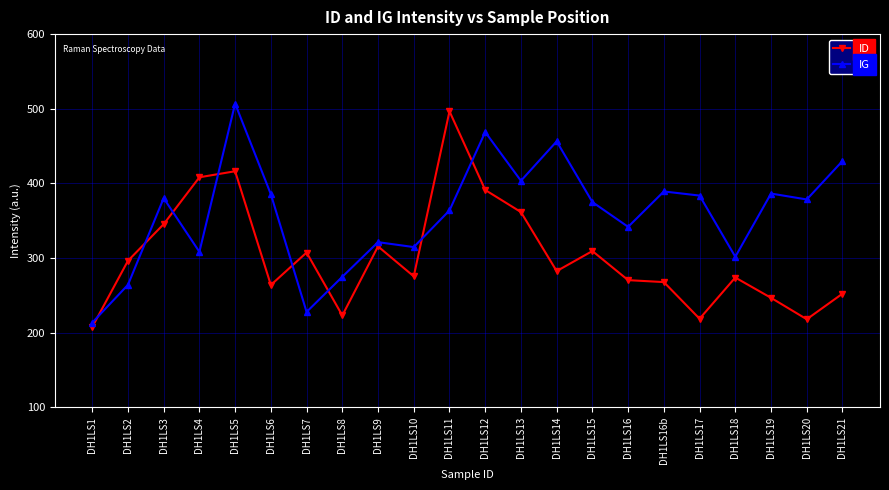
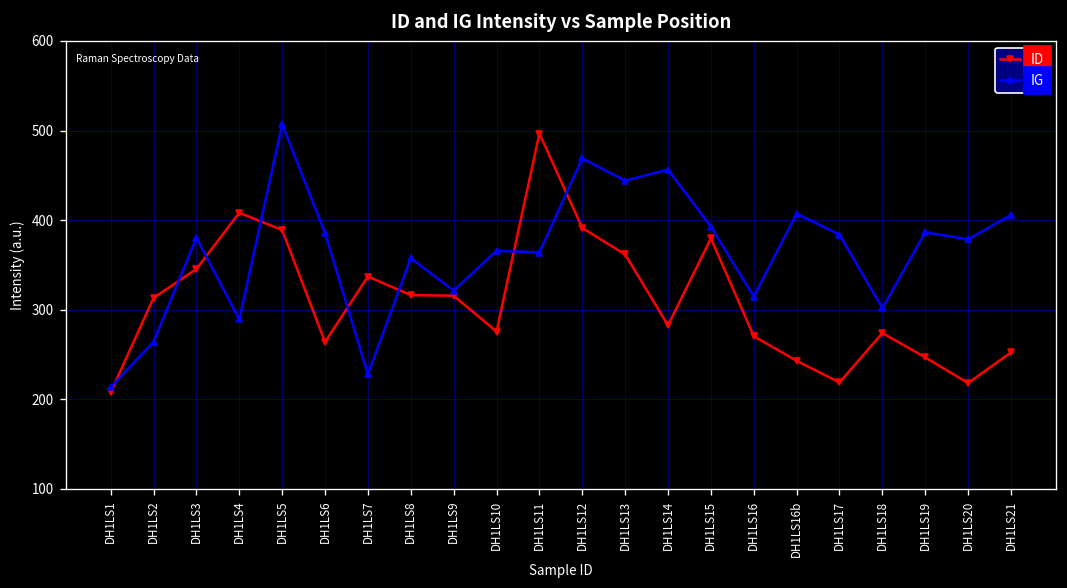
  {
    "ID": {
      "DH1LS1": 210,
-     "DH1LS2": 300,
+     "DH1LS2": 310,
      "DH1LS3": 350,
      "DH1LS4": 410,
-     "DH1LS5": 420,
+     "DH1LS5": 390,
      "DH1LS6": 260,
-     "DH1LS7": 310,
-     "DH1LS8": 220,
+     "DH1LS7": 340,
+     "DH1LS8": 320,
      "DH1LS9": 320,
      "DH1LS10": 280,
      "DH1LS11": 500,
      "DH1LS12": 390,
      "DH1LS13": 360,
      "DH1LS14": 280,
-     "DH1LS15": 310,
+     "DH1LS15": 380,
      "DH1LS16": 270,
-     "DH1LS16b": 270,
+     "DH1LS16b": 240,
      "DH1LS17": 220,
      "DH1LS18": 270,
      "DH1LS19": 250,
      "DH1LS20": 220,
      "DH1LS21": 250
    },
    "IG": {
      "DH1LS1": 210,
      "DH1LS2": 260,
      "DH1LS3": 380,
-     "DH1LS4": 310,
+     "DH1LS4": 290,
      "DH1LS5": 510,
      "DH1LS6": 390,
      "DH1LS7": 230,
-     "DH1LS8": 270,
+     "DH1LS8": 360,
      "DH1LS9": 320,
-     "DH1LS10": 310,
+     "DH1LS10": 370,
      "DH1LS11": 360,
      "DH1LS12": 470,
-     "DH1LS13": 400,
+     "DH1LS13": 440,
      "DH1LS14": 460,
-     "DH1LS15": 380,
-     "DH1LS16": 340,
-     "DH1LS16b": 390,
+     "DH1LS15": 390,
+     "DH1LS16": 310,
+     "DH1LS16b": 410,
      "DH1LS17": 380,
      "DH1LS18": 300,
      "DH1LS19": 390,
      "DH1LS20": 380,
-     "DH1LS21": 430
+     "DH1LS21": 410
    }
  }
